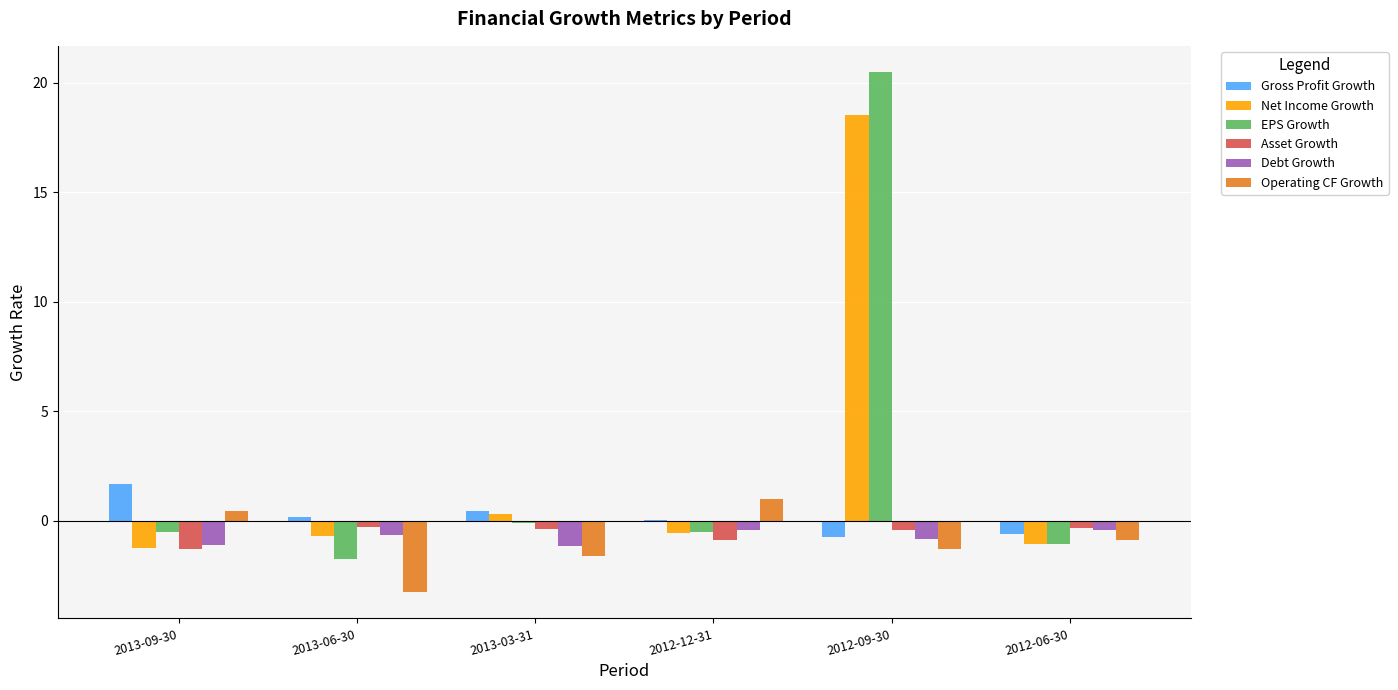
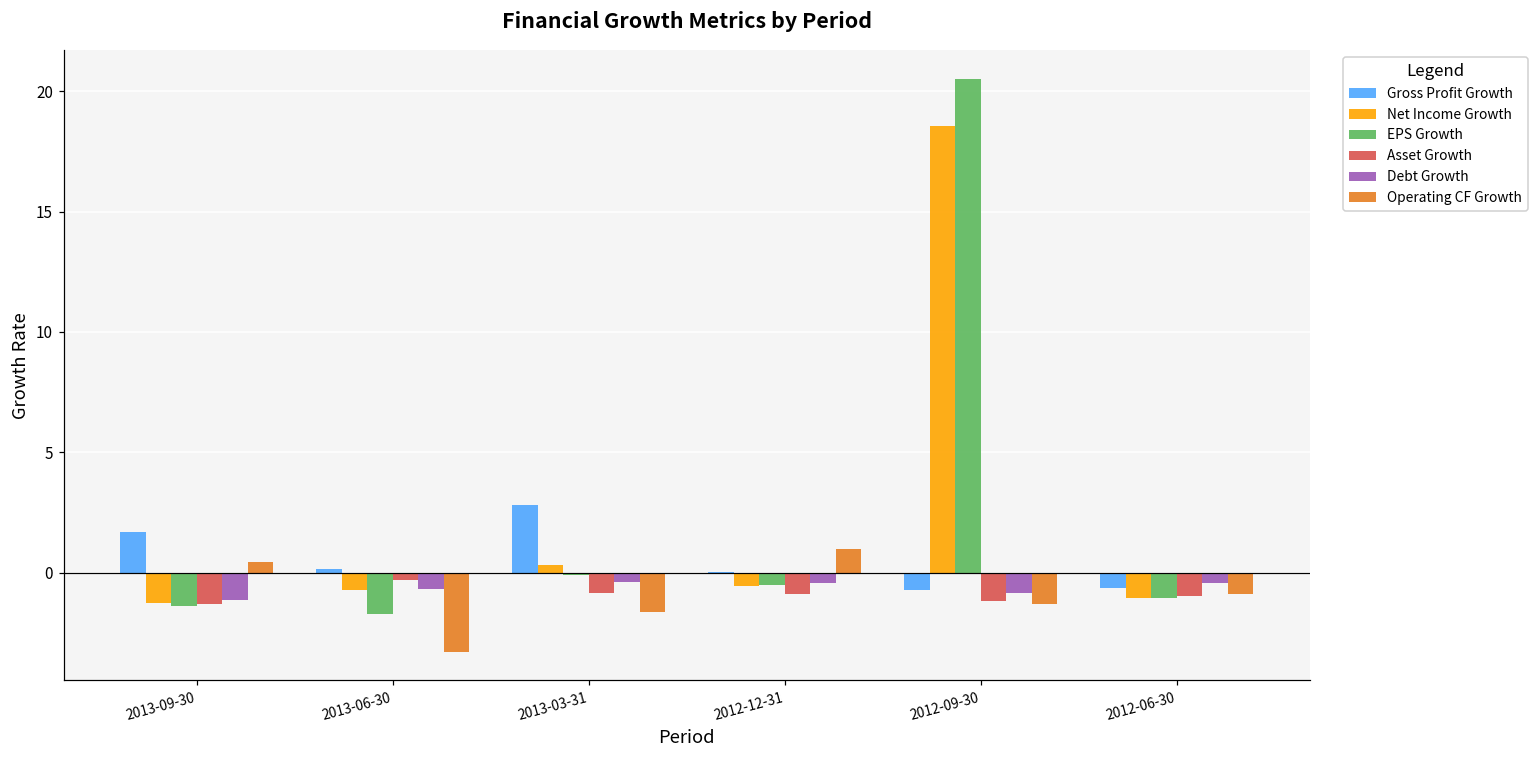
  {
    "Gross Profit Growth": {
      "2013-09-30": 1.7,
      "2013-06-30": 0.2,
-     "2013-03-31": 0.5,
+     "2013-03-31": 2.8,
      "2012-09-30": -0.7,
      "2012-06-30": -0.6
    },
    "EPS Growth": {
-     "2013-09-30": -0.5,
+     "2013-09-30": -1.4,
      "2013-06-30": -1.7,
      "2012-12-31": -0.5,
      "2012-09-30": 20.5,
      "2012-06-30": -1.1
    },
    "Asset Growth": {
      "2013-09-30": -1.3,
      "2013-06-30": -0.3,
-     "2013-03-31": -0.4,
+     "2013-03-31": -0.8,
      "2012-12-31": -0.9,
-     "2012-09-30": -0.4,
-     "2012-06-30": -0.3
+     "2012-09-30": -1.2,
+     "2012-06-30": -1.0
    },
    "Debt Growth": {
      "2013-09-30": -1.1,
      "2013-06-30": -0.7,
-     "2013-03-31": -1.2,
+     "2013-03-31": -0.4,
      "2012-12-31": -0.4,
      "2012-09-30": -0.8,
      "2012-06-30": -0.4
    }
  }
